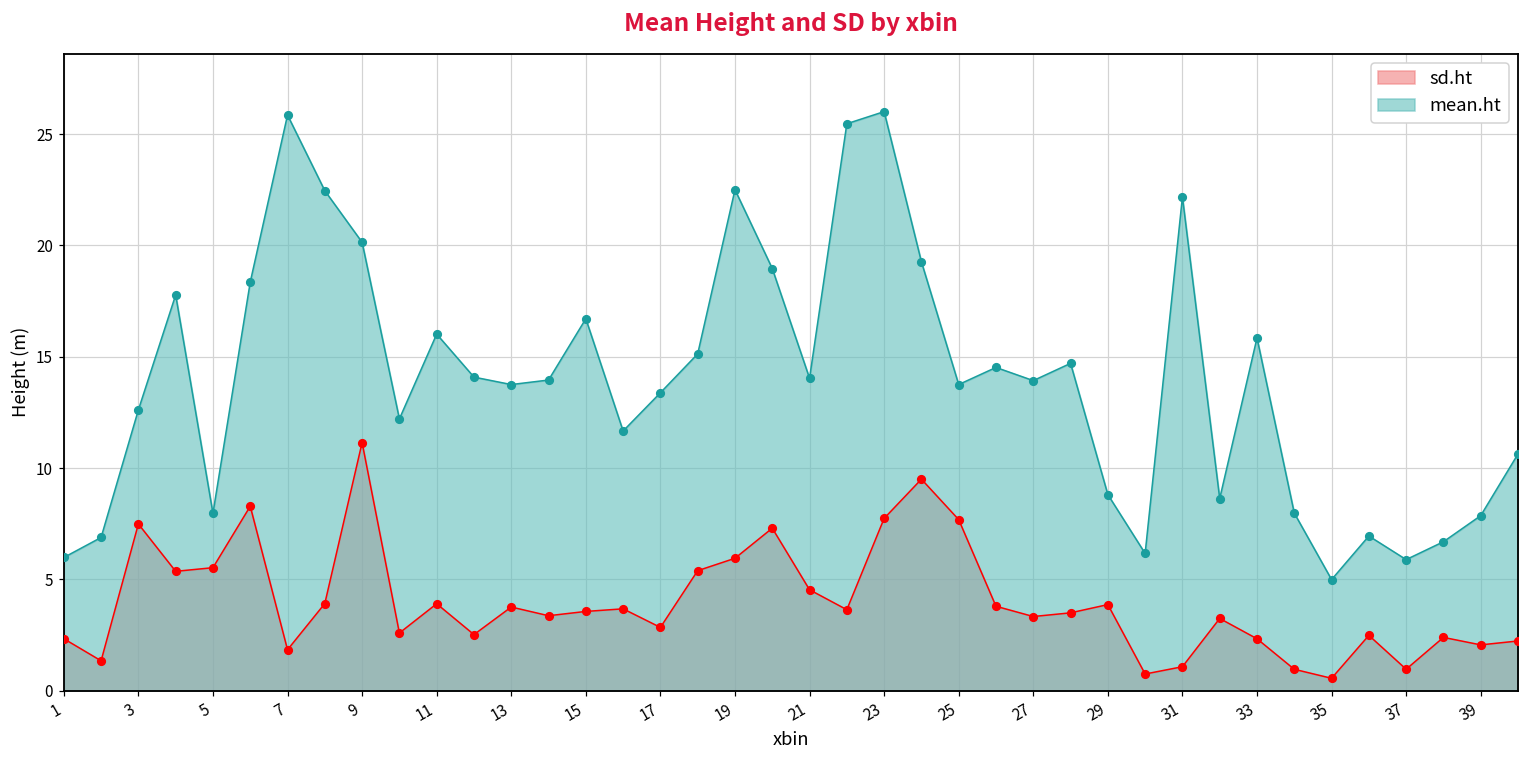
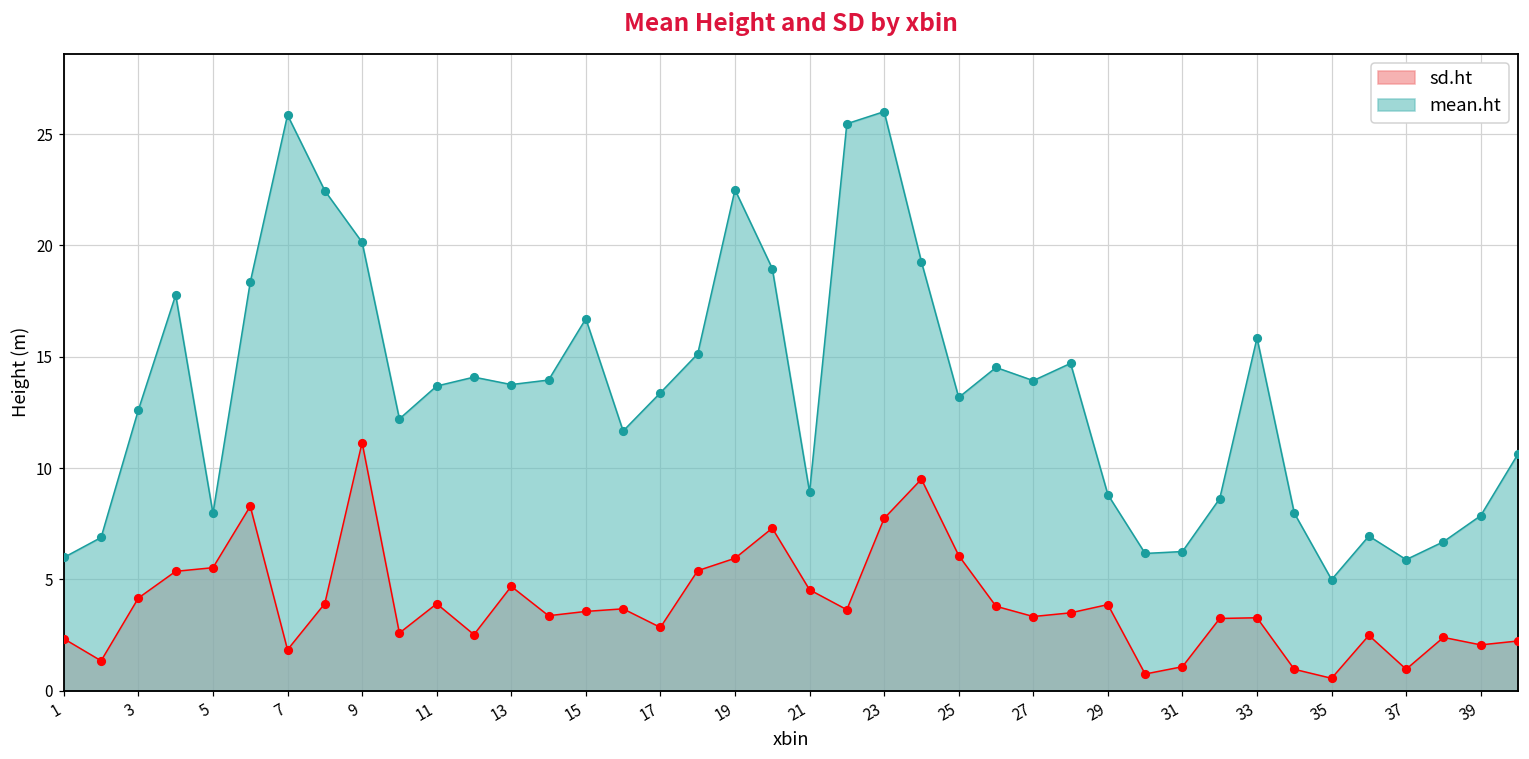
  {
    "sd.ht": {
      "1": 2.3,
-     "3": 7.5,
+     "3": 4.2,
      "5": 5.5,
      "7": 1.8,
      "9": 11.1,
      "11": 3.9,
-     "13": 3.8,
+     "13": 4.7,
      "15": 3.6,
      "17": 2.8,
      "19": 5.9,
      "21": 4.5,
      "23": 7.7,
-     "25": 7.7,
+     "25": 6.1,
      "27": 3.3,
      "29": 3.9,
      "31": 1.1,
-     "33": 2.3,
+     "33": 3.3,
      "35": 0.6,
      "37": 1.0,
      "39": 2.1
    },
    "mean.ht": {
      "1": 6.0,
      "3": 12.6,
      "5": 8.0,
      "7": 25.9,
      "9": 20.1,
-     "11": 16.0,
+     "11": 13.7,
      "13": 13.8,
      "15": 16.7,
      "17": 13.4,
      "19": 22.5,
-     "21": 14.0,
+     "21": 8.9,
      "23": 26.0,
-     "25": 13.8,
+     "25": 13.2,
      "27": 13.9,
      "29": 8.8,
-     "31": 22.2,
+     "31": 6.2,
      "33": 15.8,
      "35": 5.0,
      "37": 5.9,
      "39": 7.9
    }
  }
